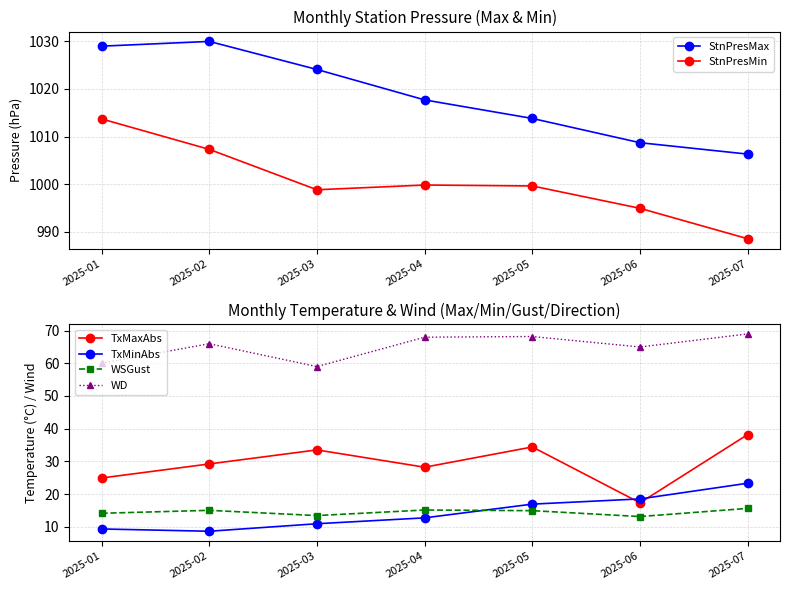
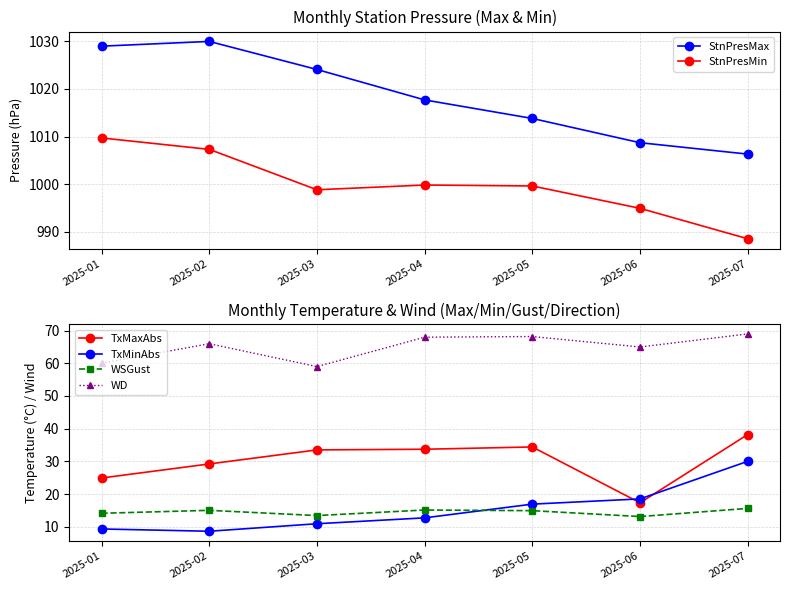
  {
    "Monthly Station Pressure (Max & Min)": {
      "StnPresMax": {
        "2025-01": 1029,
        "2025-02": 1030,
        "2025-03": 1024,
        "2025-04": 1018,
        "2025-05": 1014,
        "2025-06": 1009,
        "2025-07": 1006
      },
      "StnPresMin": {
-       "2025-01": 1014,
+       "2025-01": 1010,
        "2025-02": 1007,
        "2025-03": 999,
        "2025-04": 1000,
        "2025-05": 1000,
        "2025-06": 995,
        "2025-07": 989
      }
    },
    "Monthly Temperature & Wind (Max/Min/Gust/Direction)": {
      "TxMaxAbs": {
        "2025-01": 25,
        "2025-02": 29,
        "2025-03": 34,
-       "2025-04": 28,
+       "2025-04": 34,
        "2025-05": 34,
        "2025-06": 17,
        "2025-07": 38
      },
      "TxMinAbs": {
        "2025-01": 9,
        "2025-02": 9,
        "2025-03": 11,
        "2025-04": 13,
        "2025-05": 17,
        "2025-06": 19,
-       "2025-07": 23
+       "2025-07": 30
      },
      "WSGust": {
        "2025-01": 14,
        "2025-02": 15,
        "2025-03": 13,
        "2025-04": 15,
        "2025-05": 15,
        "2025-06": 13,
        "2025-07": 16
      },
      "WD": {
        "2025-02": 66,
        "2025-03": 59,
        "2025-04": 68,
        "2025-05": 68,
        "2025-06": 65,
        "2025-07": 69
      }
    }
  }
